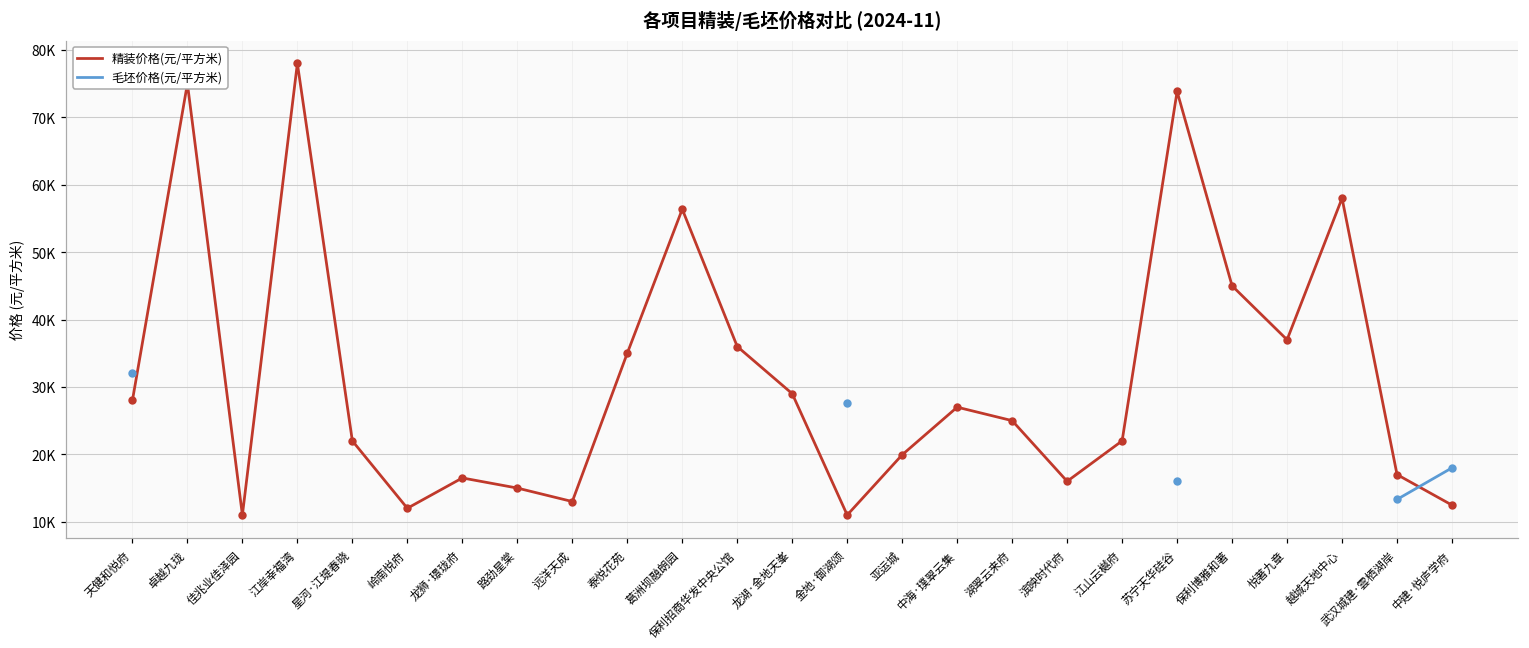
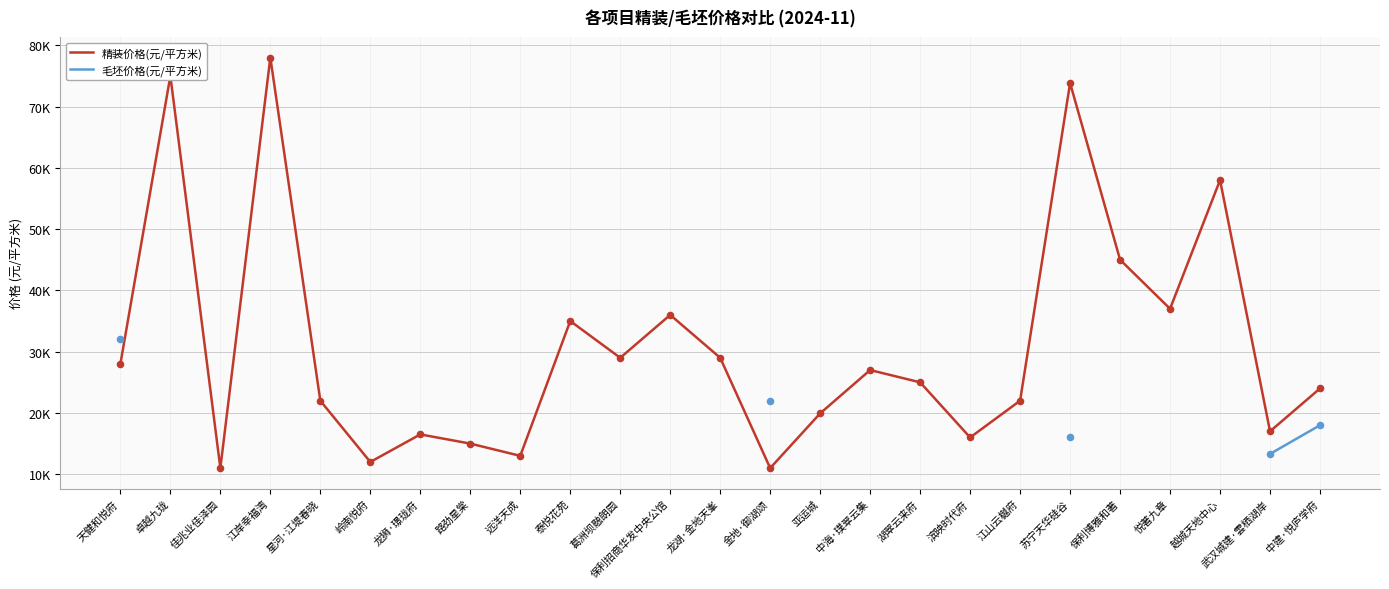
  {
    "精装价格(元/平方米)": {
      "天健和悦府": 28000,
      "佳兆业佳泽园": 11000,
      "江岸幸福湾": 78000,
      "星河·江堤春晓": 22000,
      "岭南悦府": 12000,
      "龙狮·璟珑府": 17000,
      "路劲星棠": 15000,
      "远洋天成": 13000,
      "泰悦花苑": 35000,
-     "葛洲坝融朗园": 56000,
+     "葛洲坝融朗园": 29000,
      "保利招商华发中央公馆": 36000,
      "龙湖·金地天峯": 29000,
      "金地·御湖颂": 11000,
      "亚运城": 20000,
      "中海·璞翠云集": 27000,
      "湖翠云来府": 25000,
      "滨映时代府": 16000,
      "江山云樾府": 22000,
      "苏宁天华硅谷": 74000,
      "保利博雅和著": 45000,
      "悦著九章": 37000,
      "越城天地中心": 58000,
      "武汉城建·雲栖湖岸": 17000,
-     "中建·悦庐学府": 12000
+     "中建·悦庐学府": 24000
    },
    "毛坯价格(元/平方米)": {
      "天健和悦府": 32000,
-     "金地·御湖颂": 28000,
+     "金地·御湖颂": 22000,
      "苏宁天华硅谷": 16000,
      "武汉城建·雲栖湖岸": 13000,
      "中建·悦庐学府": 18000
    }
  }
